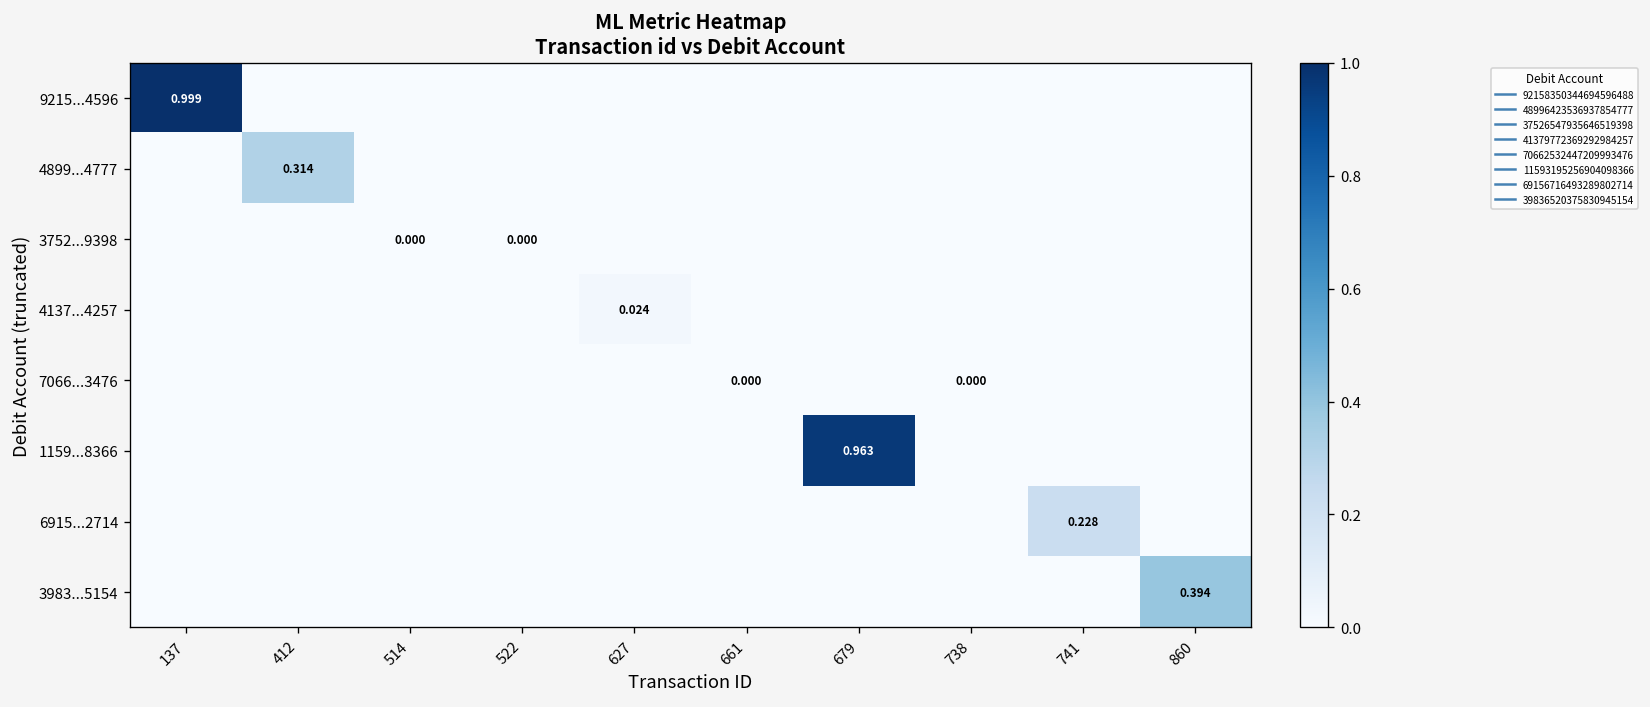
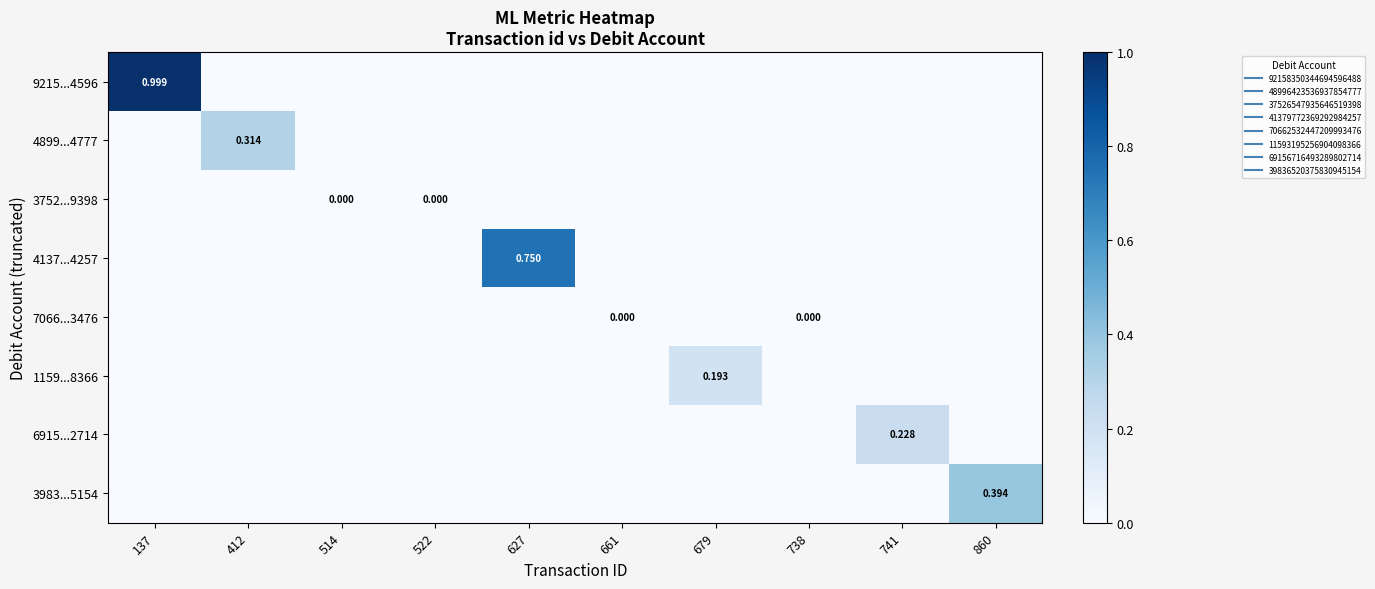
  {
    "9215...4596": {
      "137": 0.999
    },
    "4899...4777": {
      "412": 0.314
    },
    "3752...9398": {
      "514": 0.000,
      "522": 0.000
    },
    "4137...4257": {
-     "627": 0.024
+     "627": 0.750
    },
    "7066...3476": {
      "661": 0.000,
      "738": 0.000
    },
    "1159...8366": {
-     "679": 0.963
+     "679": 0.193
    },
    "6915...2714": {
      "741": 0.228
    },
    "3983...5154": {
      "860": 0.394
    }
  }
